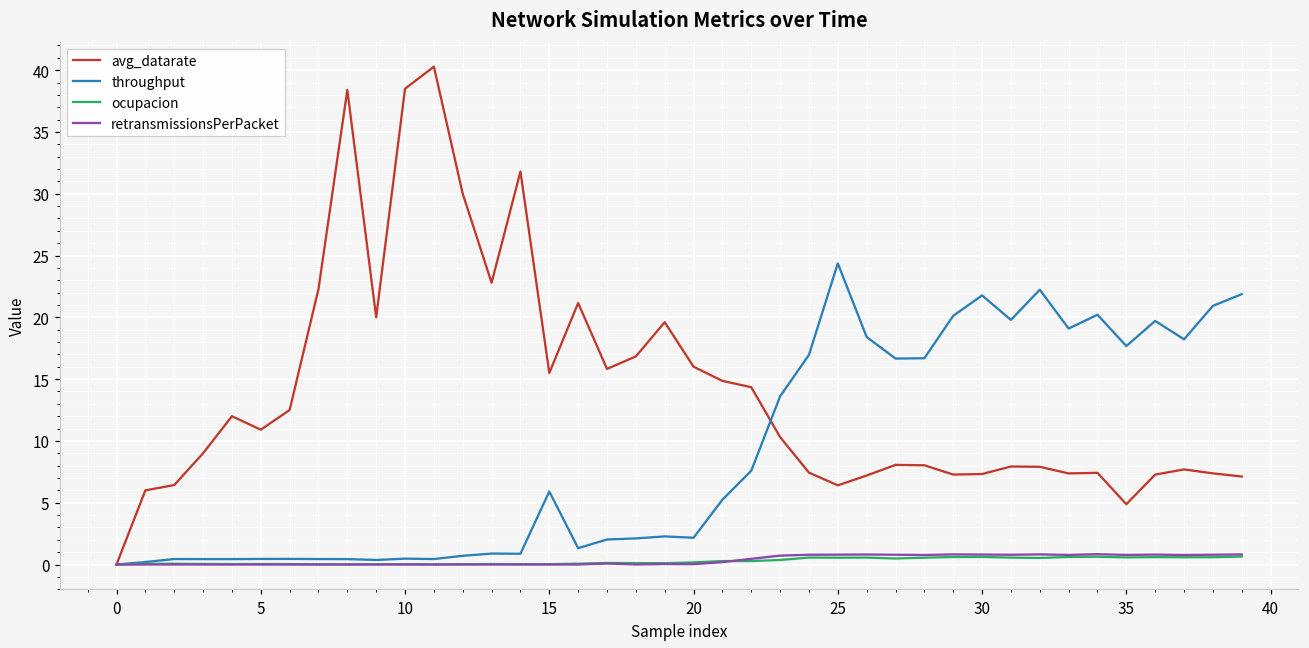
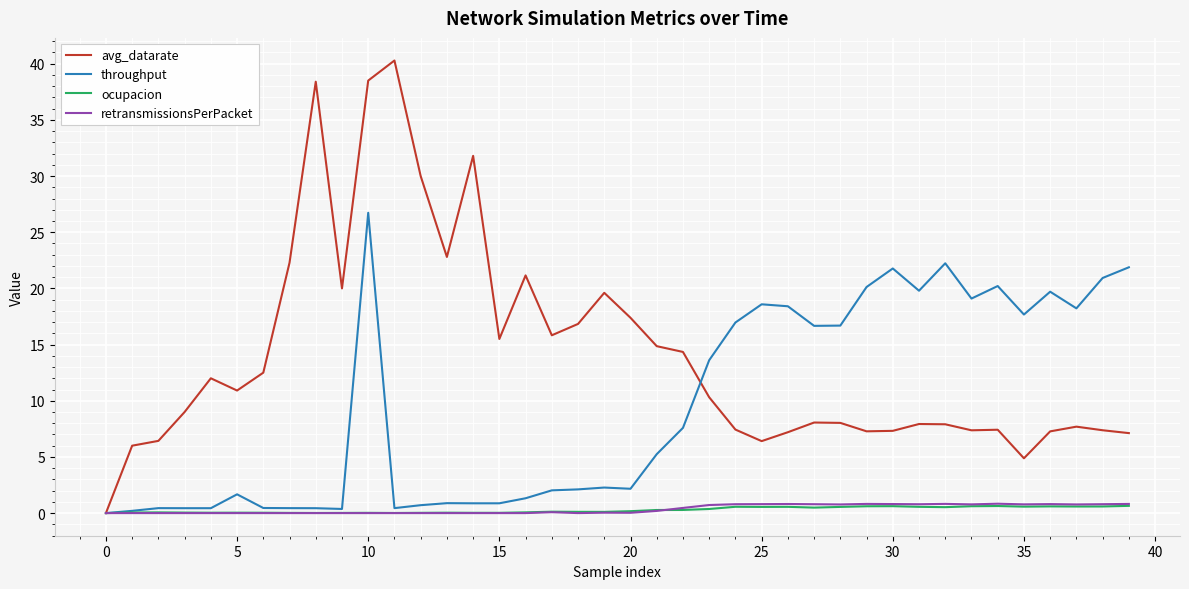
  {
    "avg_datarate": {
      "5": 10.9,
      "10": 38.5,
      "15": 15.5,
-     "20": 16.0,
+     "20": 17.4,
      "25": 6.4,
      "30": 7.3,
      "35": 4.9
    },
    "throughput": {
-     "5": 0.4,
-     "10": 0.5,
-     "15": 5.9,
+     "5": 1.7,
+     "10": 26.7,
+     "15": 0.9,
      "20": 2.2,
-     "25": 24.4,
+     "25": 18.6,
      "30": 21.8,
      "35": 17.7
    },
    "ocupacion": {
      "25": 0.6
    },
    "retransmissionsPerPacket": {
      "25": 0.8
    }
  }
